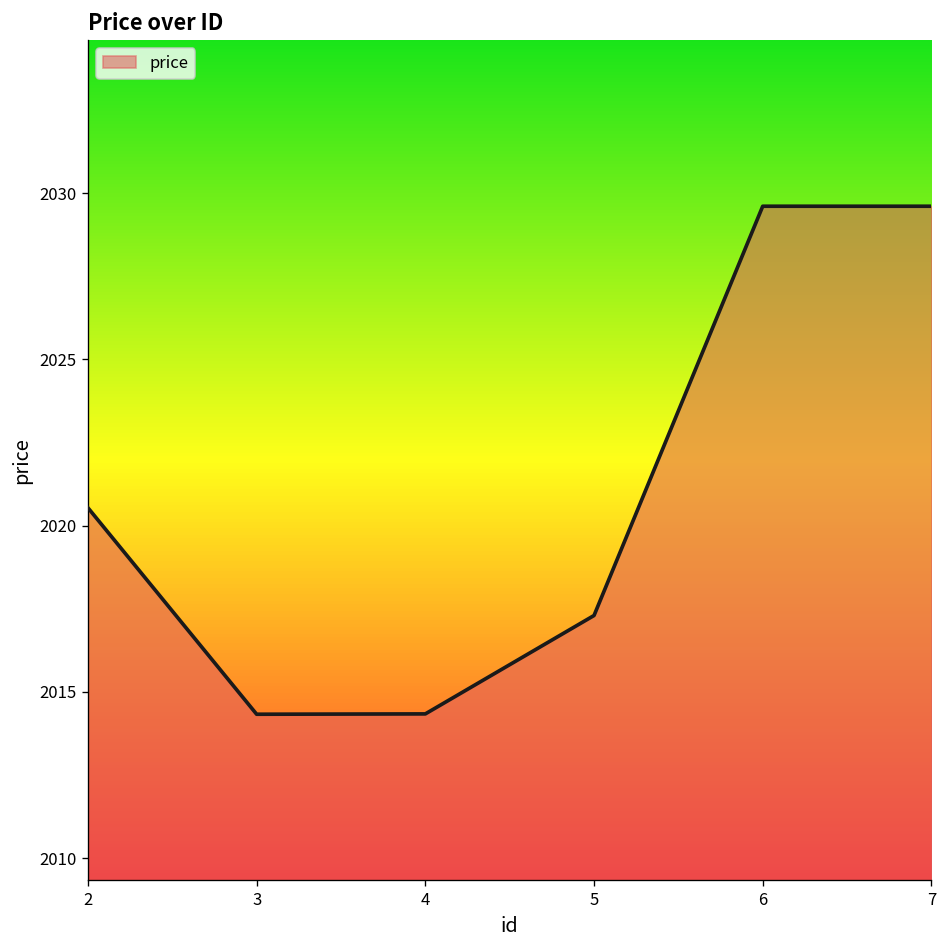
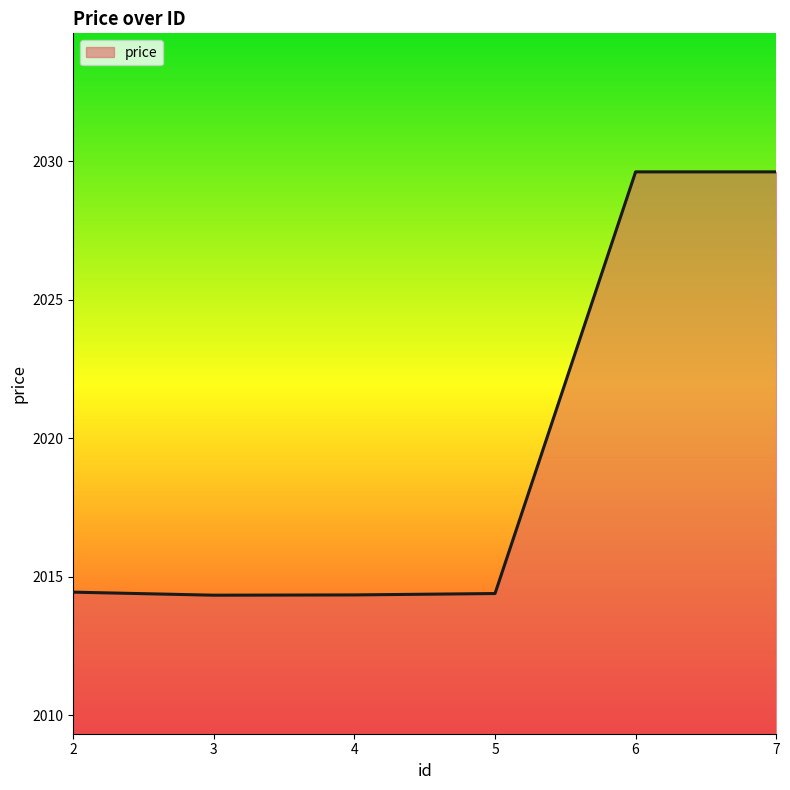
  {
-   "2": 2020.5,
+   "2": 2014.4,
    "3": 2014.3,
    "4": 2014.3,
-   "5": 2017.3,
+   "5": 2014.4,
    "6": 2029.6,
    "7": 2029.6
  }
